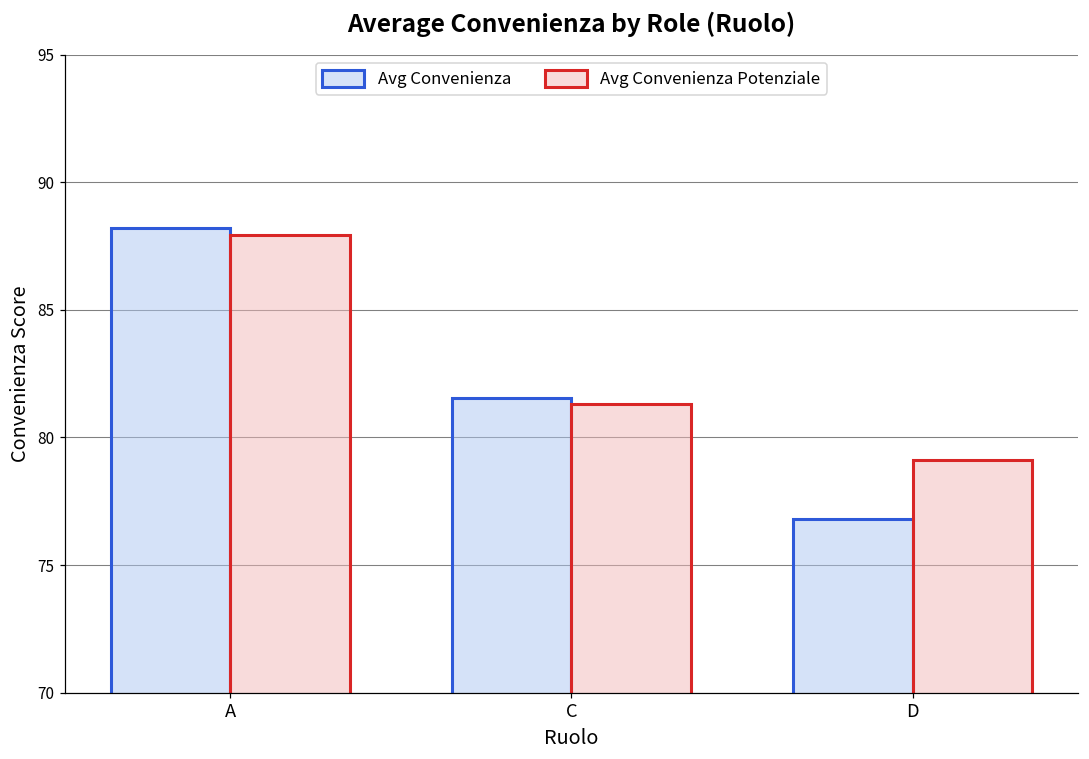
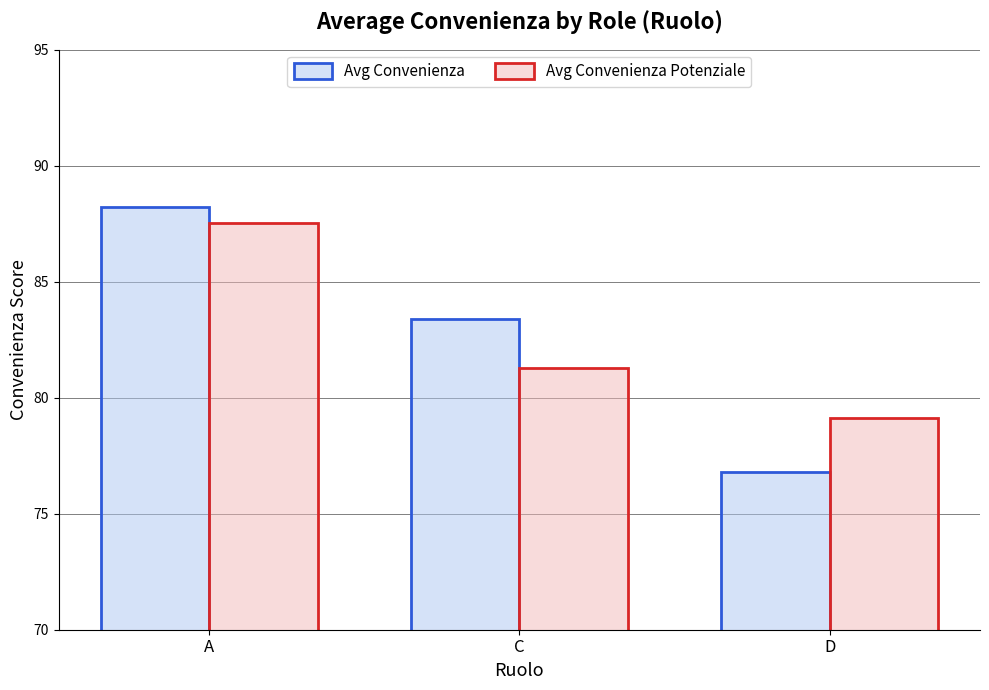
  {
    "Avg Convenienza": {
      "A": 88.2,
-     "C": 81.6,
+     "C": 83.4,
      "D": 76.8
    },
    "Avg Convenienza Potenziale": {
-     "A": 87.9,
+     "A": 87.5,
      "C": 81.3,
      "D": 79.1
    }
  }
